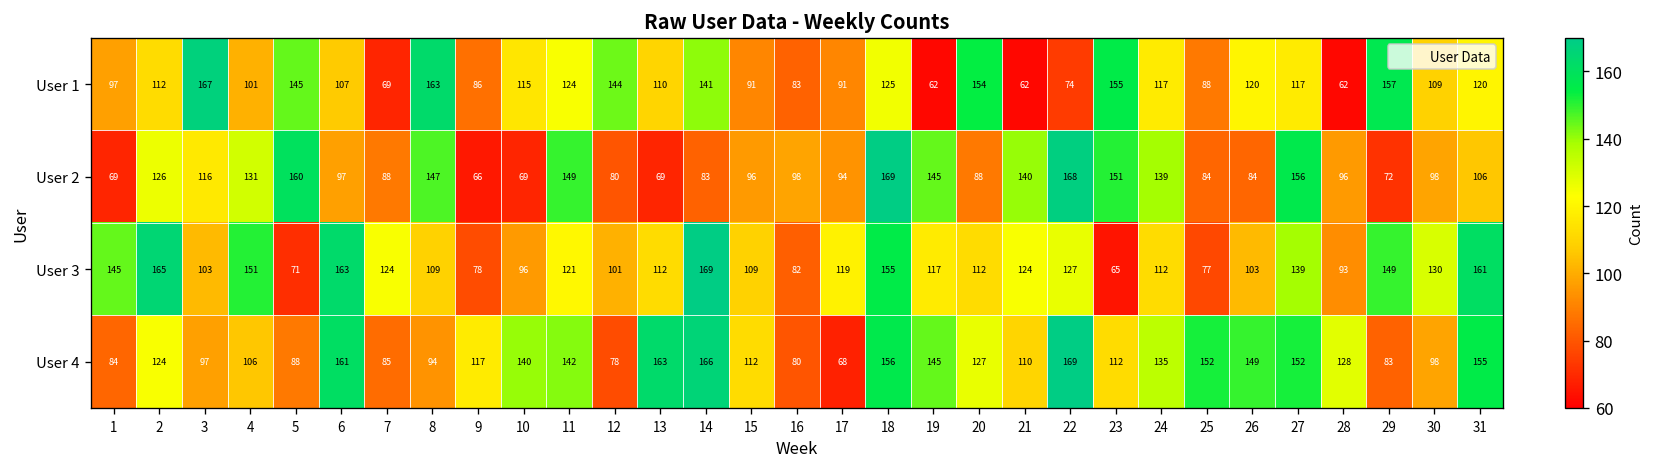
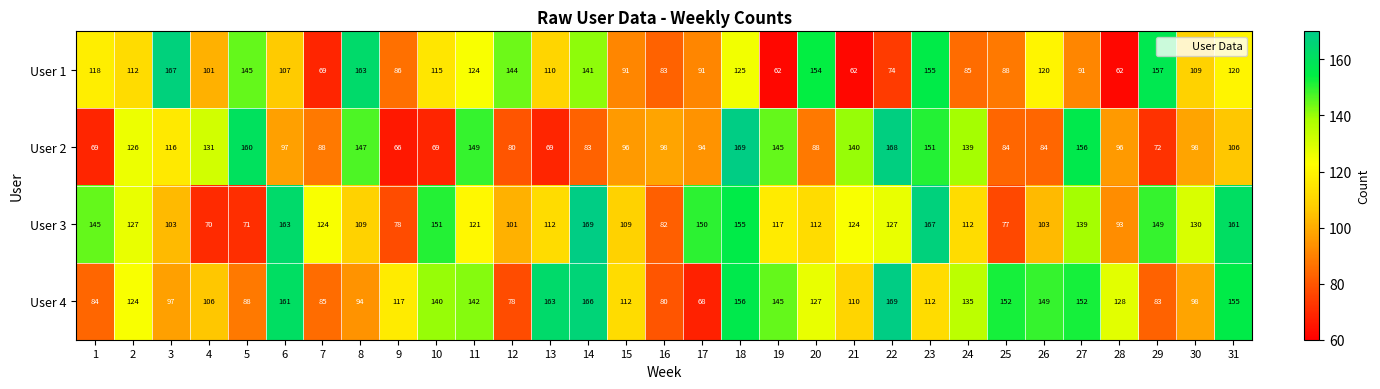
  {
    "User 1": {
-     "1": 97,
+     "1": 118,
      "2": 112,
      "3": 167,
      "4": 101,
      "5": 145,
      "6": 107,
      "7": 69,
      "8": 163,
      "9": 86,
      "10": 115,
      "11": 124,
      "12": 144,
      "13": 110,
      "14": 141,
      "15": 91,
      "16": 83,
      "17": 91,
      "18": 125,
      "19": 62,
      "20": 154,
      "21": 62,
      "22": 74,
      "23": 155,
-     "24": 117,
+     "24": 85,
      "25": 88,
      "26": 120,
-     "27": 117,
+     "27": 91,
      "28": 62,
      "29": 157,
      "30": 109,
      "31": 120
    },
    "User 2": {
      "1": 69,
      "2": 126,
      "3": 116,
      "4": 131,
      "5": 160,
      "6": 97,
      "7": 88,
      "8": 147,
      "9": 66,
      "10": 69,
      "11": 149,
      "12": 80,
      "13": 69,
      "14": 83,
      "15": 96,
      "16": 98,
      "17": 94,
      "18": 169,
      "19": 145,
      "20": 88,
      "21": 140,
      "22": 168,
      "23": 151,
      "24": 139,
      "25": 84,
      "26": 84,
      "27": 156,
      "28": 96,
      "29": 72,
      "30": 98,
      "31": 106
    },
    "User 3": {
      "1": 145,
-     "2": 165,
+     "2": 127,
      "3": 103,
-     "4": 151,
+     "4": 70,
      "5": 71,
      "6": 163,
      "7": 124,
      "8": 109,
      "9": 78,
-     "10": 96,
+     "10": 151,
      "11": 121,
      "12": 101,
      "13": 112,
      "14": 169,
      "15": 109,
      "16": 82,
-     "17": 119,
+     "17": 150,
      "18": 155,
      "19": 117,
      "20": 112,
      "21": 124,
      "22": 127,
-     "23": 65,
+     "23": 167,
      "24": 112,
      "25": 77,
      "26": 103,
      "27": 139,
      "28": 93,
      "29": 149,
      "30": 130,
      "31": 161
    },
    "User 4": {
      "1": 84,
      "2": 124,
      "3": 97,
      "4": 106,
      "5": 88,
      "6": 161,
      "7": 85,
      "8": 94,
      "9": 117,
      "10": 140,
      "11": 142,
      "12": 78,
      "13": 163,
      "14": 166,
      "15": 112,
      "16": 80,
      "17": 68,
      "18": 156,
      "19": 145,
      "20": 127,
      "21": 110,
      "22": 169,
      "23": 112,
      "24": 135,
      "25": 152,
      "26": 149,
      "27": 152,
      "28": 128,
      "29": 83,
      "30": 98,
      "31": 155
    }
  }
